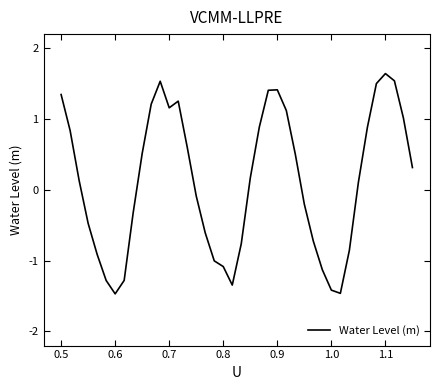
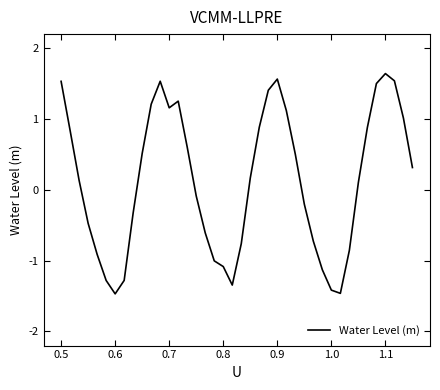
  {
-   "0.5": 1.3,
+   "0.5": 1.5,
    "0.6": -1.5,
    "0.7": 1.2,
    "0.8": -1.1,
-   "0.9": 1.4,
+   "0.9": 1.6,
    "1.0": -1.4,
    "1.1": 1.6
  }
